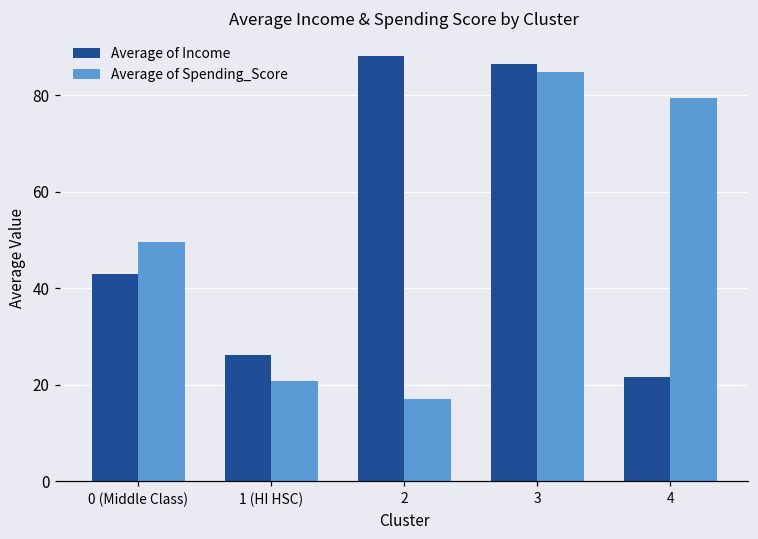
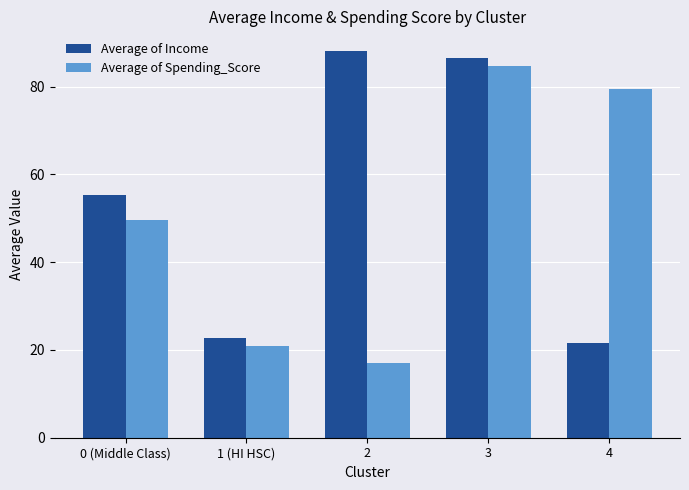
  {
    "Average of Income": {
-     "0 (Middle Class)": 43,
-     "1 (HI HSC)": 26,
+     "0 (Middle Class)": 55,
+     "1 (HI HSC)": 23,
      "2": 88,
      "3": 87,
      "4": 22
    },
    "Average of Spending_Score": {
      "0 (Middle Class)": 50,
      "1 (HI HSC)": 21,
      "2": 17,
      "3": 85,
      "4": 79
    }
  }
